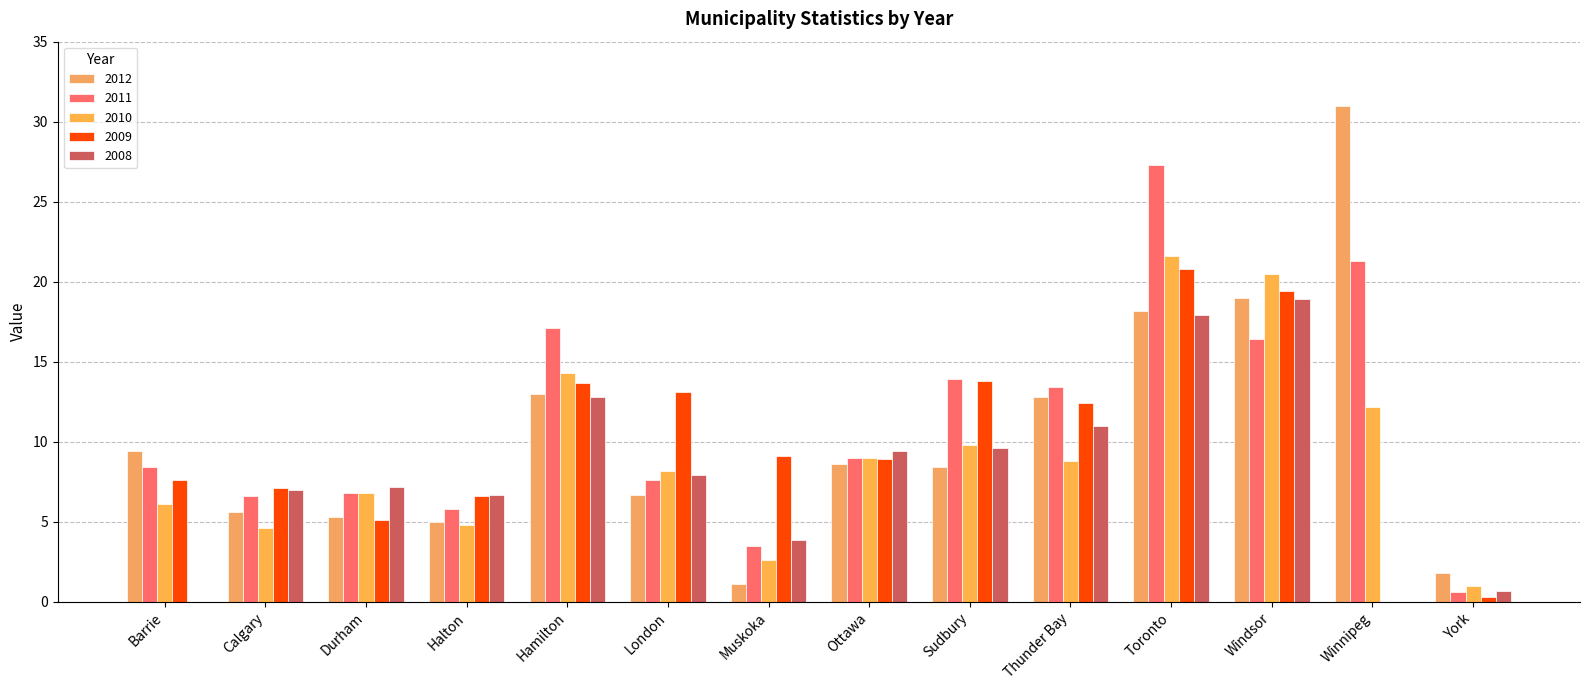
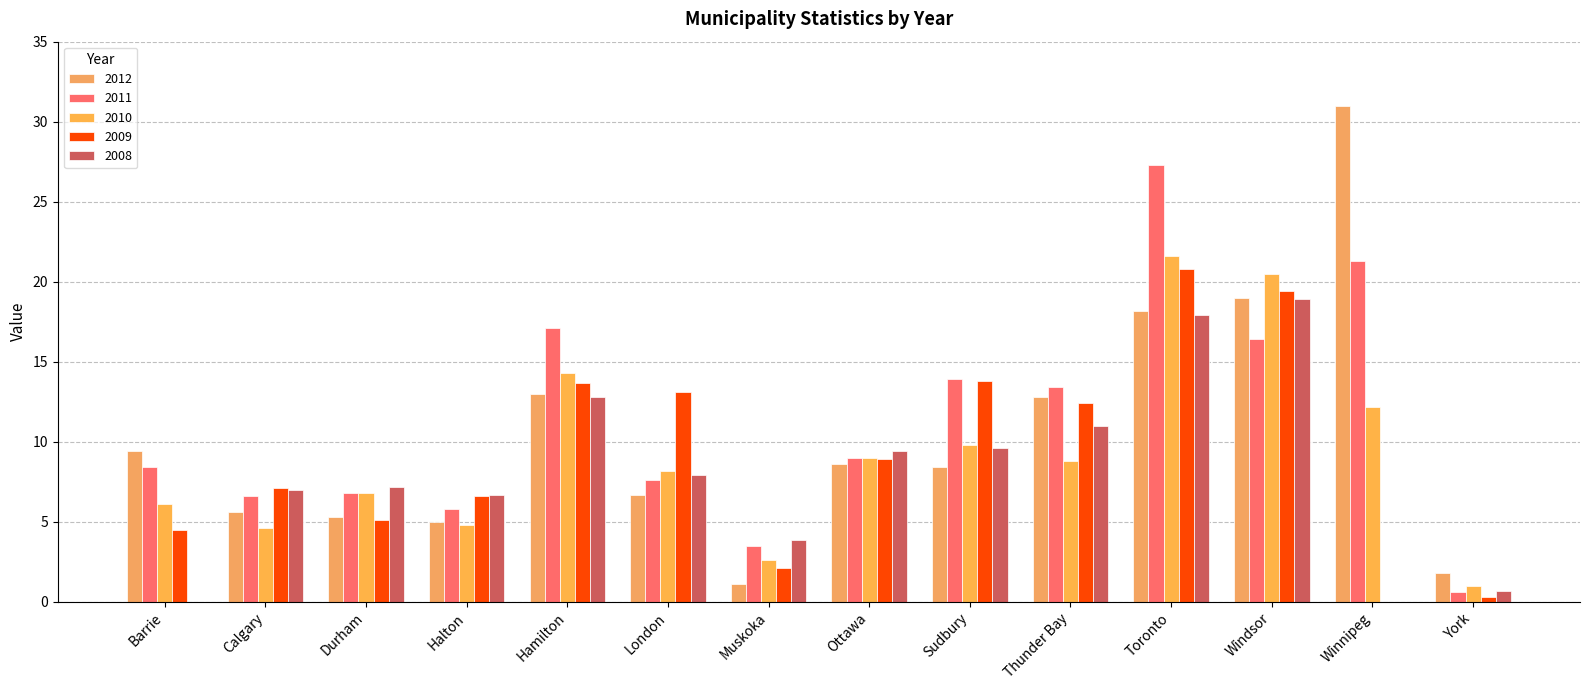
  {
    "2009": {
-     "Barrie": 7.6,
+     "Barrie": 4.5,
      "Calgary": 7.1,
      "Durham": 5.1,
      "Halton": 6.6,
      "Hamilton": 13.7,
      "London": 13.1,
-     "Muskoka": 9.1,
+     "Muskoka": 2.1,
      "Ottawa": 8.9,
      "Sudbury": 13.8,
      "Thunder Bay": 12.4,
      "Toronto": 20.8,
      "Windsor": 19.4,
      "Winnipeg": 0.0,
      "York": 0.3
    }
  }
